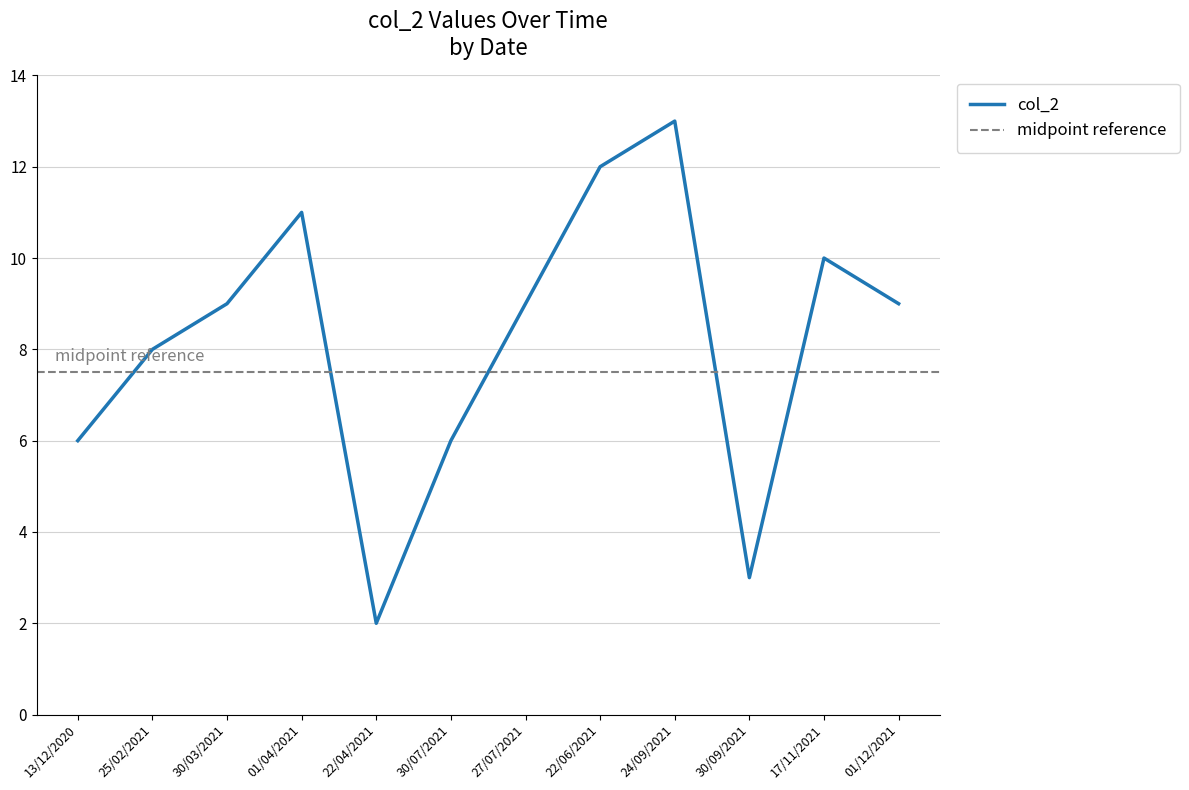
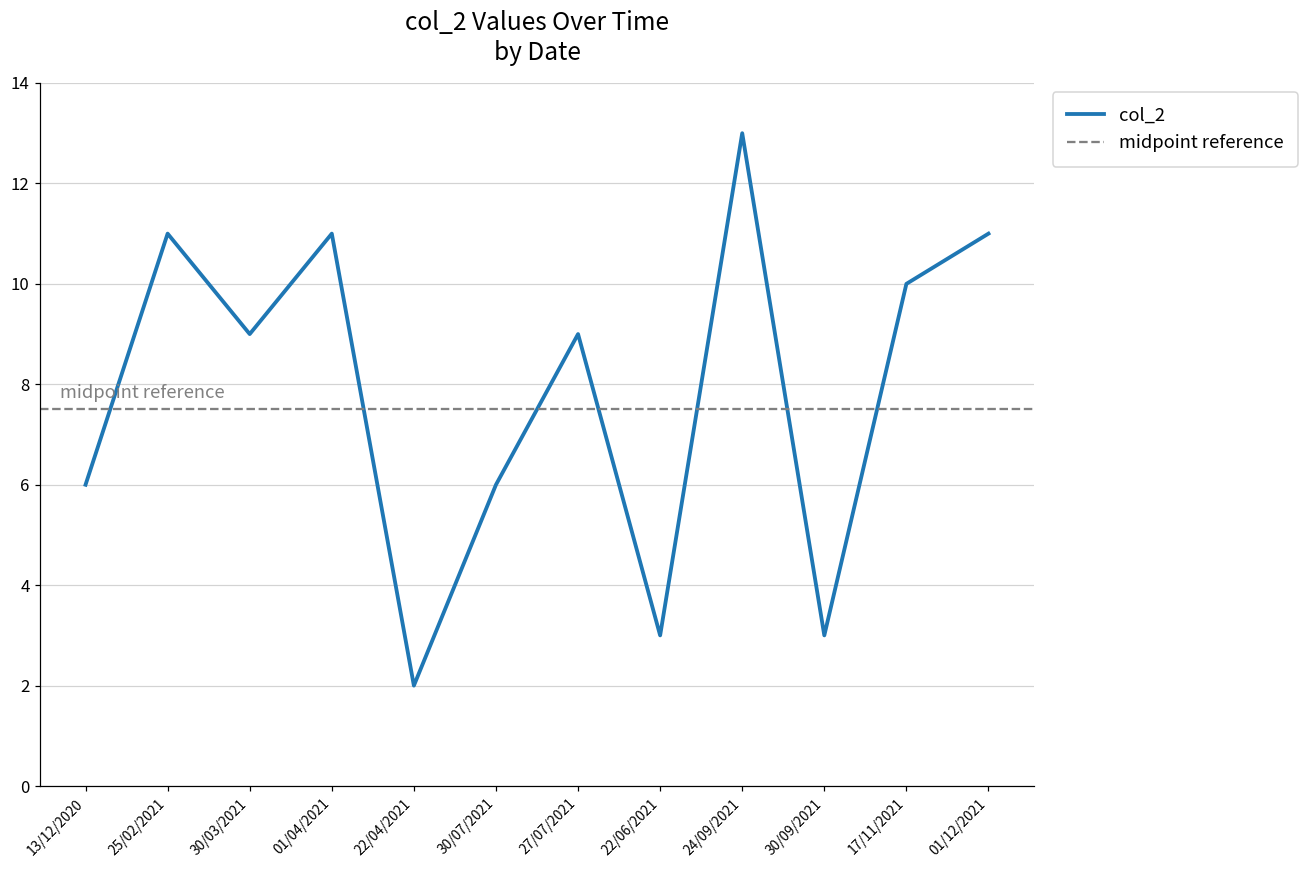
  {
    "13/12/2020": 6,
-   "25/02/2021": 8,
+   "25/02/2021": 11,
    "30/03/2021": 9,
    "01/04/2021": 11,
    "22/04/2021": 2,
    "30/07/2021": 6,
    "27/07/2021": 9,
-   "22/06/2021": 12,
+   "22/06/2021": 3,
    "24/09/2021": 13,
    "30/09/2021": 3,
    "17/11/2021": 10,
-   "01/12/2021": 9
+   "01/12/2021": 11
  }
